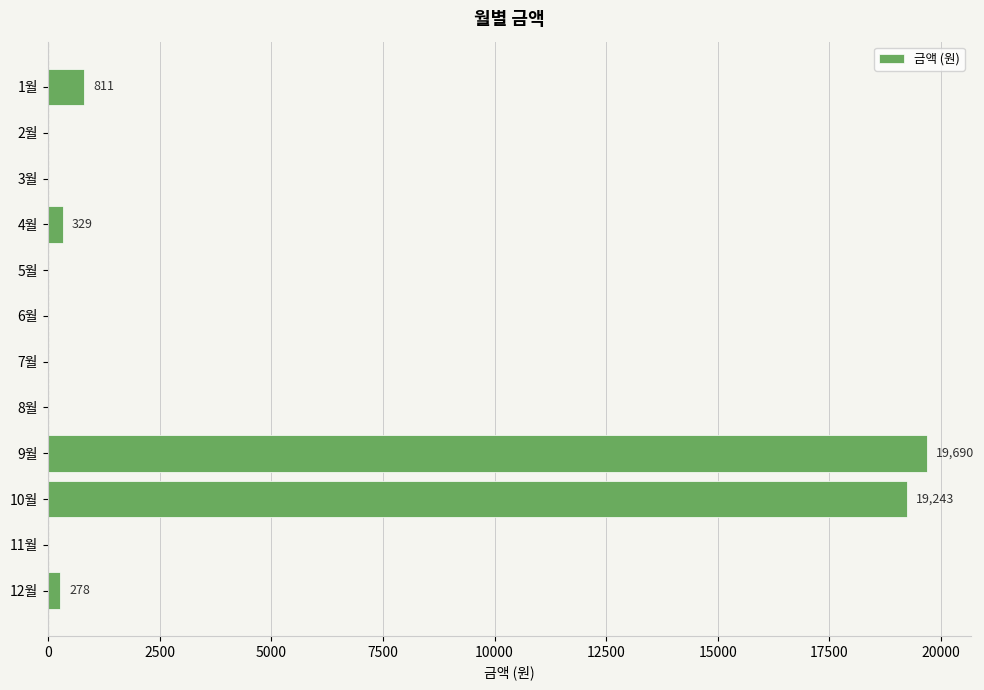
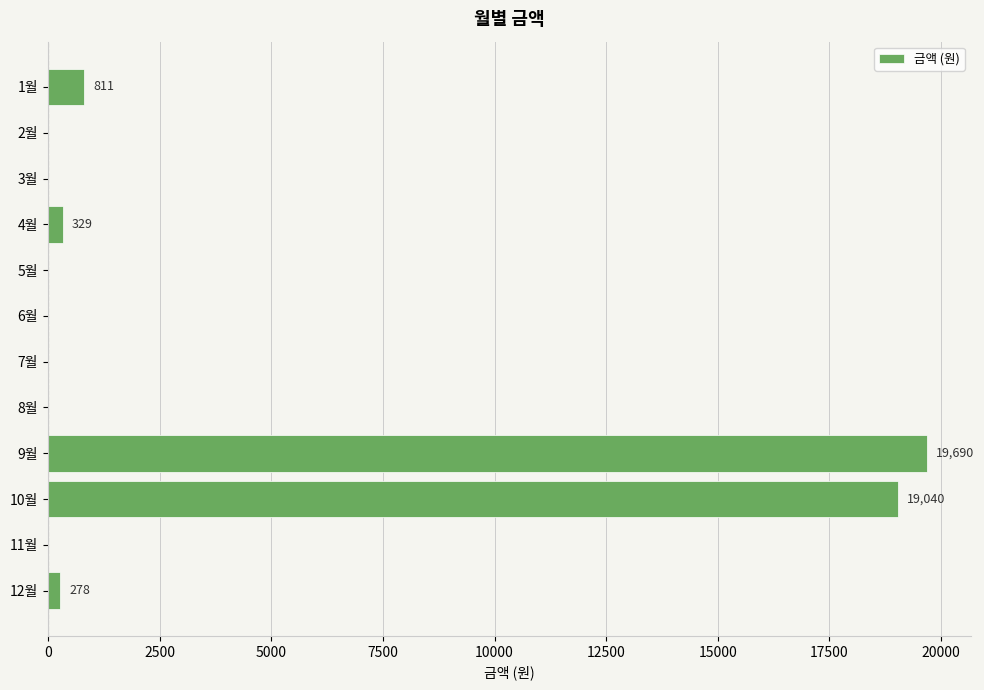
  {
    "1월": "811",
    "4월": "329",
    "9월": "19,690",
-   "10월": "19,243",
+   "10월": "19,040",
    "12월": "278"
  }
